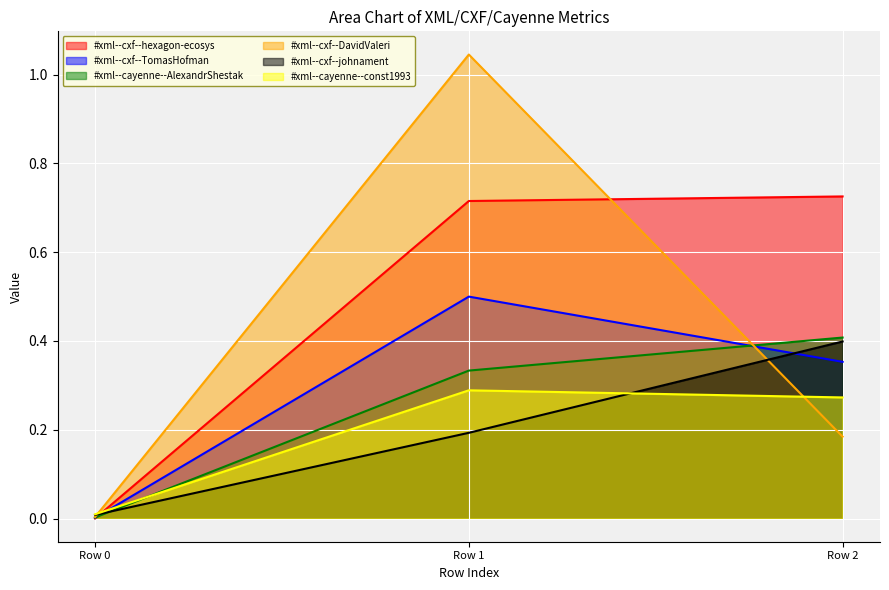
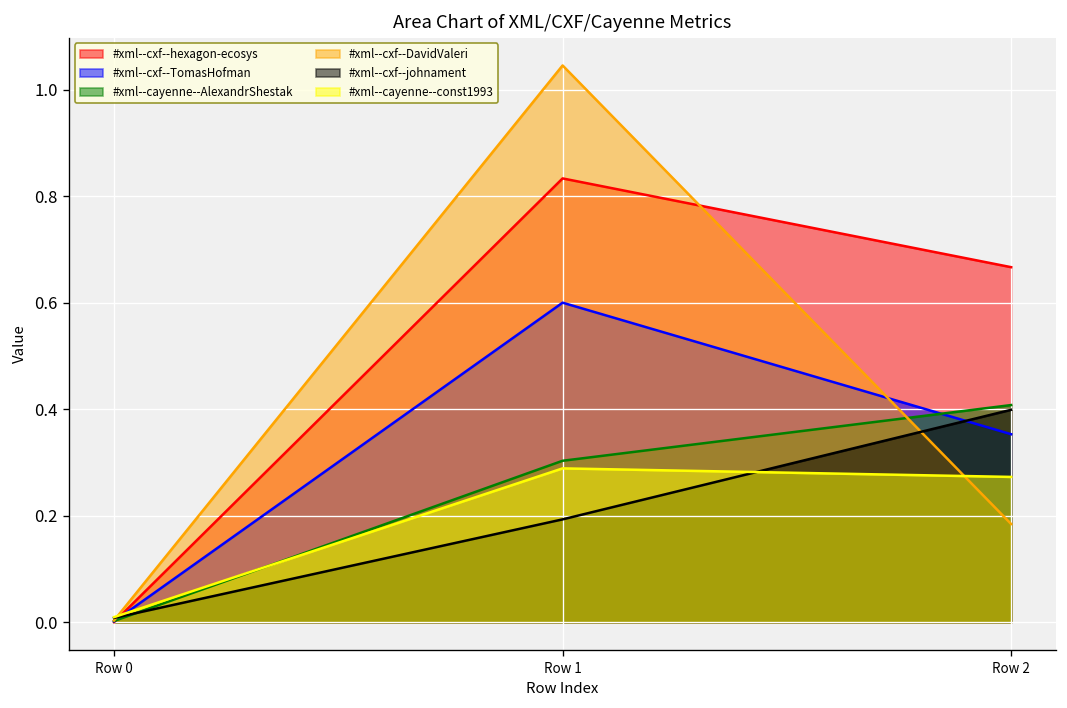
  {
    "#xml--cxf--hexagon-ecosys": {
-     "Row 1": 0.72,
-     "Row 2": 0.73
+     "Row 1": 0.83,
+     "Row 2": 0.67
    },
    "#xml--cxf--TomasHofman": {
-     "Row 1": 0.5,
+     "Row 1": 0.6,
      "Row 2": 0.35
    },
    "#xml--cayenne--AlexandrShestak": {
-     "Row 1": 0.33,
+     "Row 1": 0.30,
      "Row 2": 0.41
    },
    "#xml--cxf--DavidValeri": {
      "Row 1": 1.05,
      "Row 2": 0.18
    },
    "#xml--cxf--johnament": {
      "Row 1": 0.19,
      "Row 2": 0.40
    },
    "#xml--cayenne--const1993": {
      "Row 1": 0.29,
      "Row 2": 0.27
    }
  }
